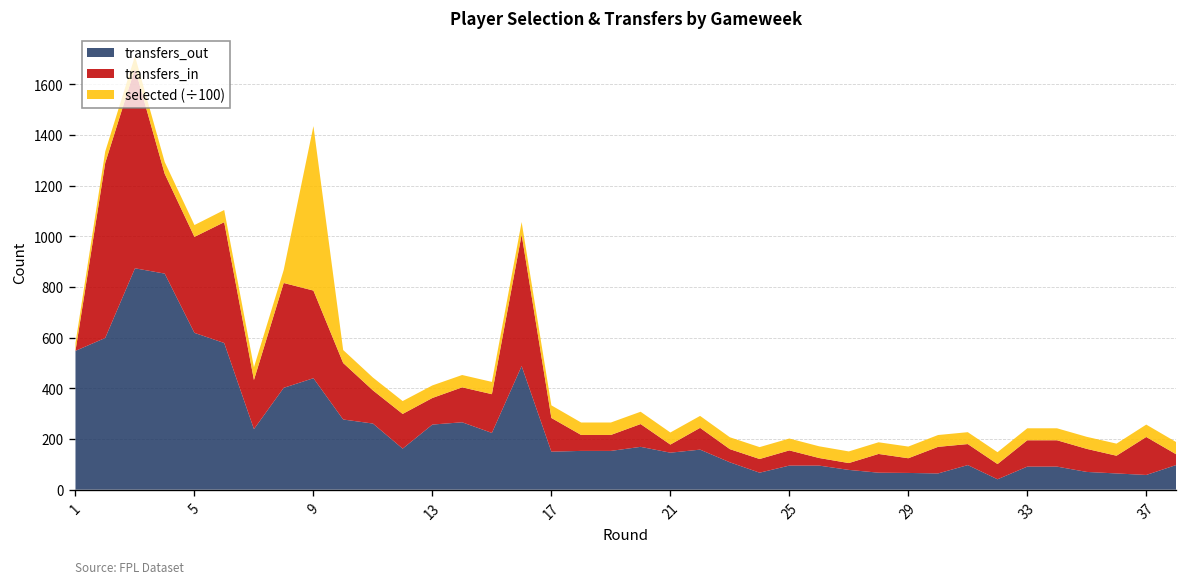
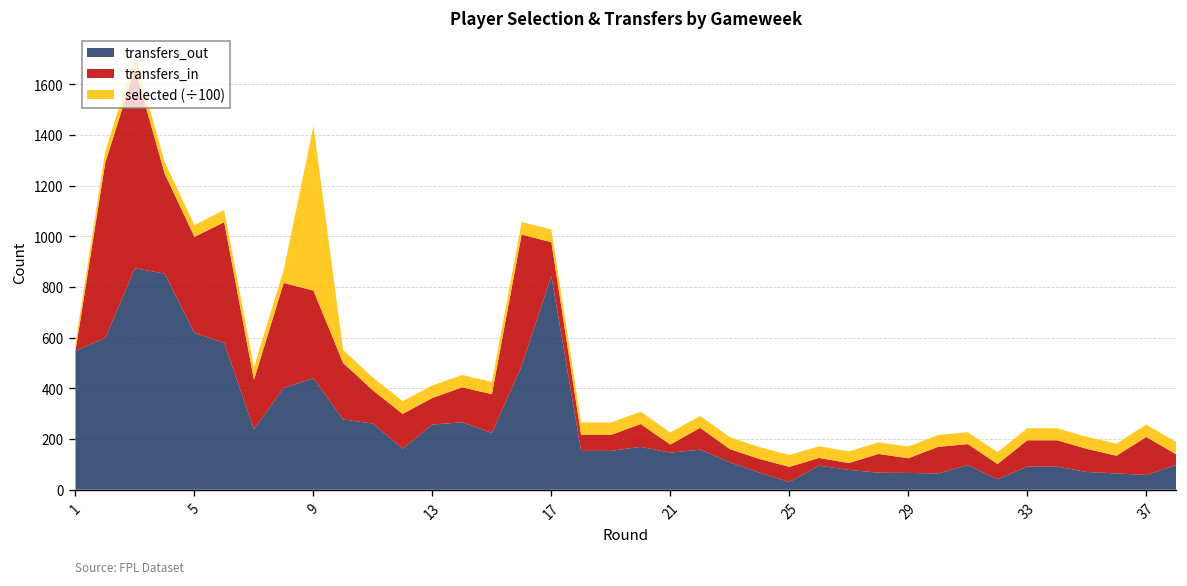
  {
    "transfers_out": {
      "5": 620,
      "9": 440,
      "13": 260,
-     "17": 150,
+     "17": 840,
      "21": 150,
-     "25": 100,
+     "25": 30,
      "29": 70,
      "33": 90,
      "37": 60
    },
    "transfers_in": {
      "5": 380,
      "9": 350,
      "13": 110,
      "17": 130,
      "21": 30,
      "25": 60,
      "29": 60,
      "33": 100,
      "37": 150
    },
    "selected (÷100)": {
      "1": 30,
      "5": 50,
      "9": 650,
      "13": 50,
      "17": 50,
      "21": 50,
      "25": 50,
      "29": 50,
      "33": 50,
      "37": 50
    }
  }
